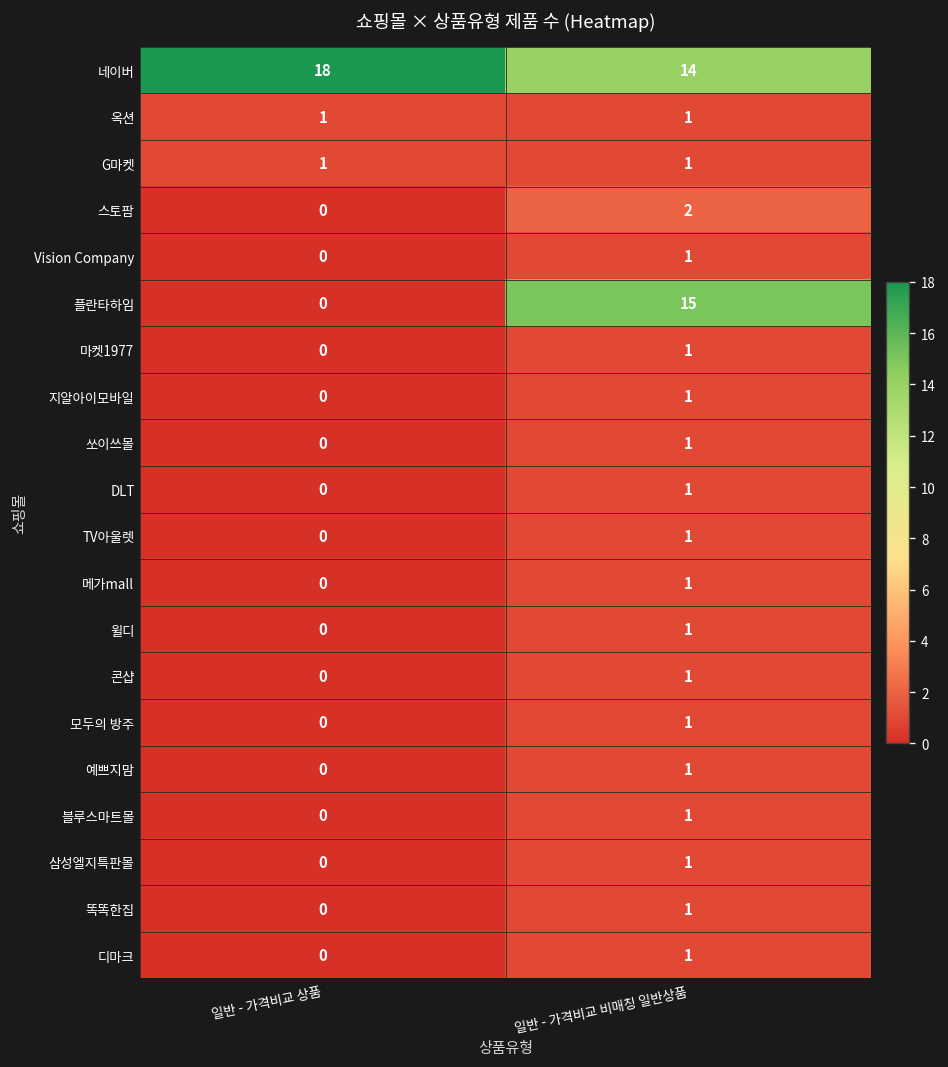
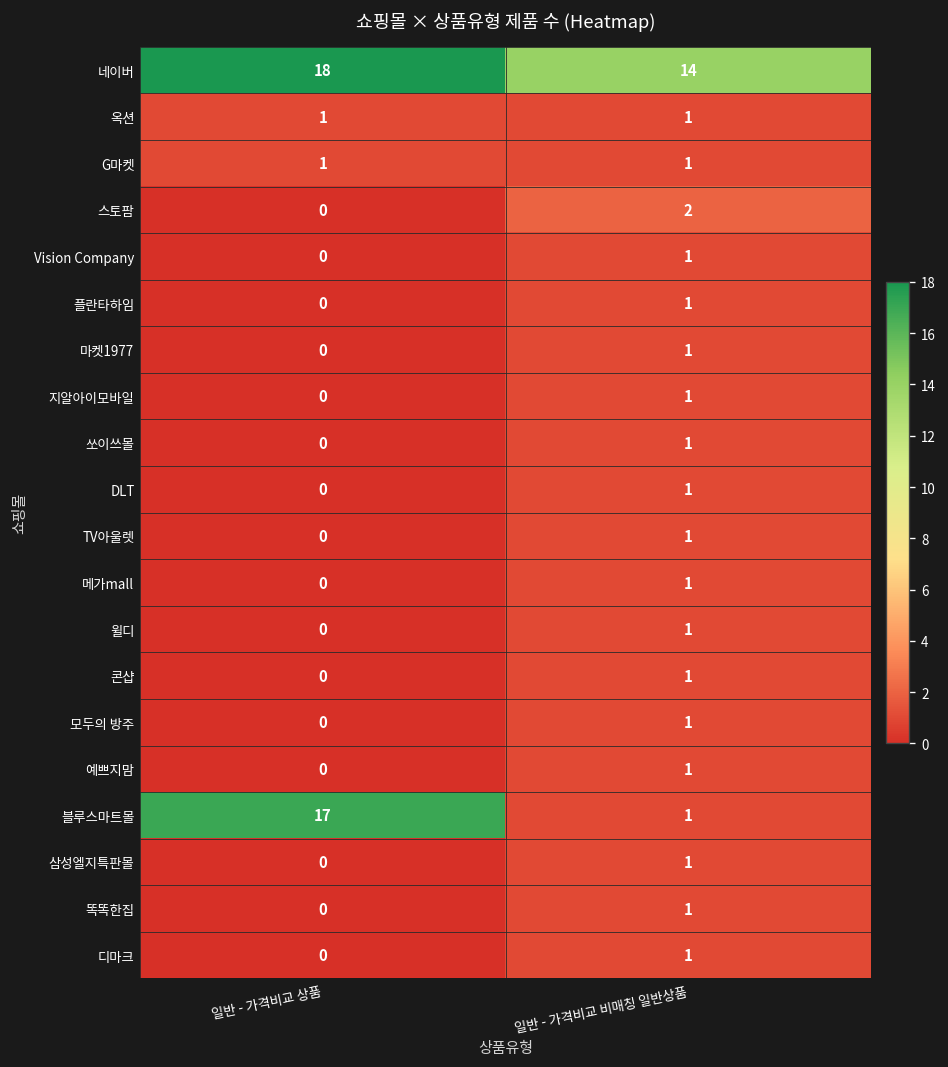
  {
    "네이버": {
      "일반 - 가격비교 상품": 18,
      "일반 - 가격비교 비매칭 일반상품": 14
    },
    "옥션": {
      "일반 - 가격비교 상품": 1,
      "일반 - 가격비교 비매칭 일반상품": 1
    },
    "G마켓": {
      "일반 - 가격비교 상품": 1,
      "일반 - 가격비교 비매칭 일반상품": 1
    },
    "스토팜": {
      "일반 - 가격비교 상품": 0,
      "일반 - 가격비교 비매칭 일반상품": 2
    },
    "Vision Company": {
      "일반 - 가격비교 상품": 0,
      "일반 - 가격비교 비매칭 일반상품": 1
    },
    "플란타하임": {
      "일반 - 가격비교 상품": 0,
-     "일반 - 가격비교 비매칭 일반상품": 15
+     "일반 - 가격비교 비매칭 일반상품": 1
    },
    "마켓1977": {
      "일반 - 가격비교 상품": 0,
      "일반 - 가격비교 비매칭 일반상품": 1
    },
    "지알아이모바일": {
      "일반 - 가격비교 상품": 0,
      "일반 - 가격비교 비매칭 일반상품": 1
    },
    "쏘이쓰몰": {
      "일반 - 가격비교 상품": 0,
      "일반 - 가격비교 비매칭 일반상품": 1
    },
    "DLT": {
      "일반 - 가격비교 상품": 0,
      "일반 - 가격비교 비매칭 일반상품": 1
    },
    "TV아울렛": {
      "일반 - 가격비교 상품": 0,
      "일반 - 가격비교 비매칭 일반상품": 1
    },
    "메가mall": {
      "일반 - 가격비교 상품": 0,
      "일반 - 가격비교 비매칭 일반상품": 1
    },
    "윌디": {
      "일반 - 가격비교 상품": 0,
      "일반 - 가격비교 비매칭 일반상품": 1
    },
    "콘샵": {
      "일반 - 가격비교 상품": 0,
      "일반 - 가격비교 비매칭 일반상품": 1
    },
    "모두의 방주": {
      "일반 - 가격비교 상품": 0,
      "일반 - 가격비교 비매칭 일반상품": 1
    },
    "예쁘지맘": {
      "일반 - 가격비교 상품": 0,
      "일반 - 가격비교 비매칭 일반상품": 1
    },
    "블루스마트몰": {
-     "일반 - 가격비교 상품": 0,
+     "일반 - 가격비교 상품": 17,
      "일반 - 가격비교 비매칭 일반상품": 1
    },
    "삼성엘지특판몰": {
      "일반 - 가격비교 상품": 0,
      "일반 - 가격비교 비매칭 일반상품": 1
    },
    "똑똑한집": {
      "일반 - 가격비교 상품": 0,
      "일반 - 가격비교 비매칭 일반상품": 1
    },
    "디마크": {
      "일반 - 가격비교 상품": 0,
      "일반 - 가격비교 비매칭 일반상품": 1
    }
  }
